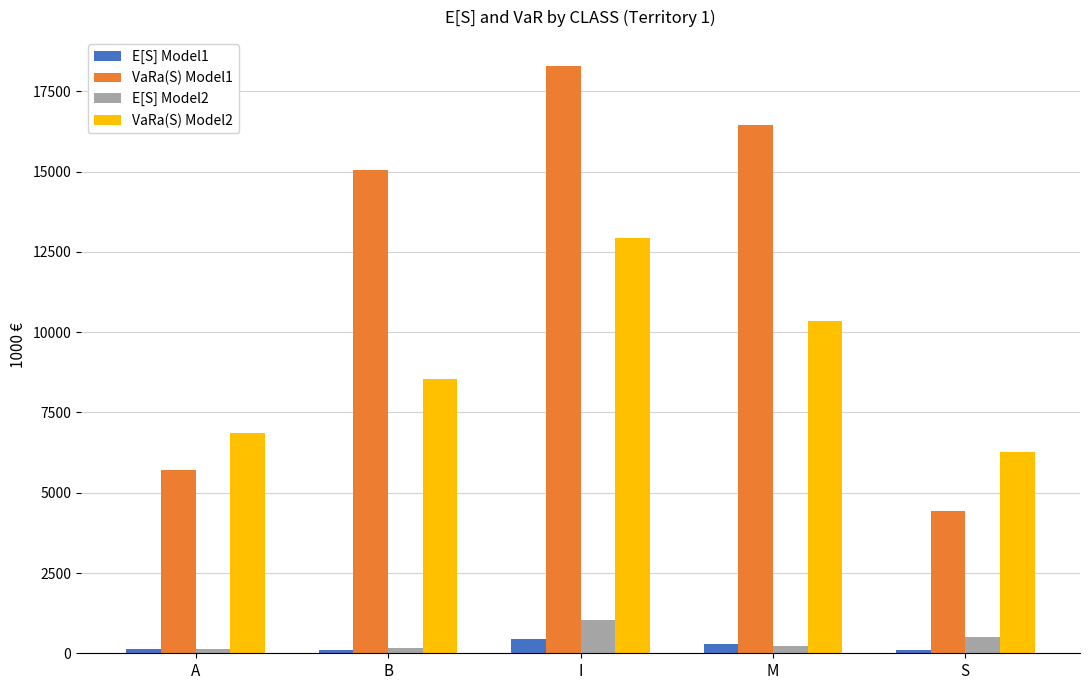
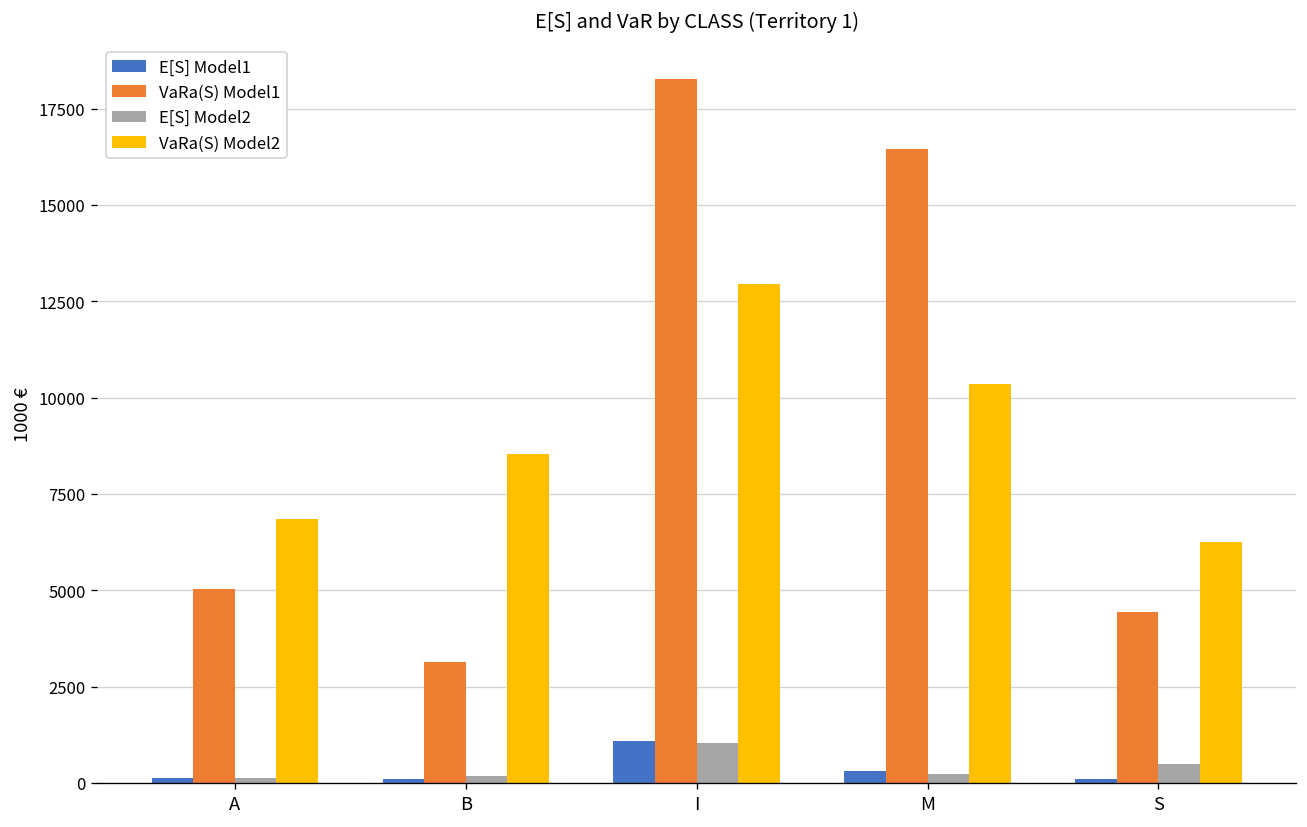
  {
    "E[S] Model1": {
      "A": 100,
      "B": 100,
-     "I": 400,
+     "I": 1100,
      "M": 300,
      "S": 100
    },
    "VaRa(S) Model1": {
-     "A": 5700,
-     "B": 15100,
+     "A": 5000,
+     "B": 3100,
      "I": 18300,
      "M": 16400,
      "S": 4400
    },
    "E[S] Model2": {
      "A": 100,
      "B": 200,
      "I": 1000,
      "M": 200,
      "S": 500
    },
    "VaRa(S) Model2": {
      "A": 6800,
      "B": 8500,
      "I": 12900,
      "M": 10400,
      "S": 6300
    }
  }
